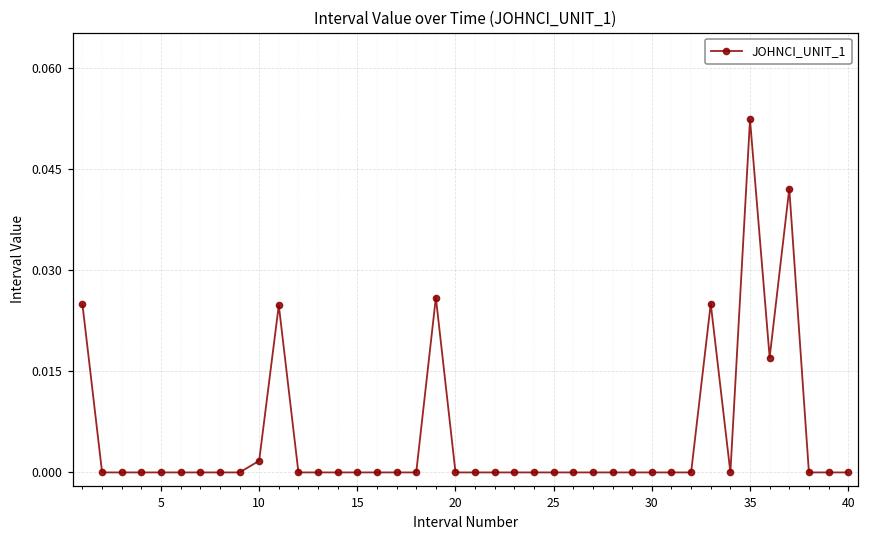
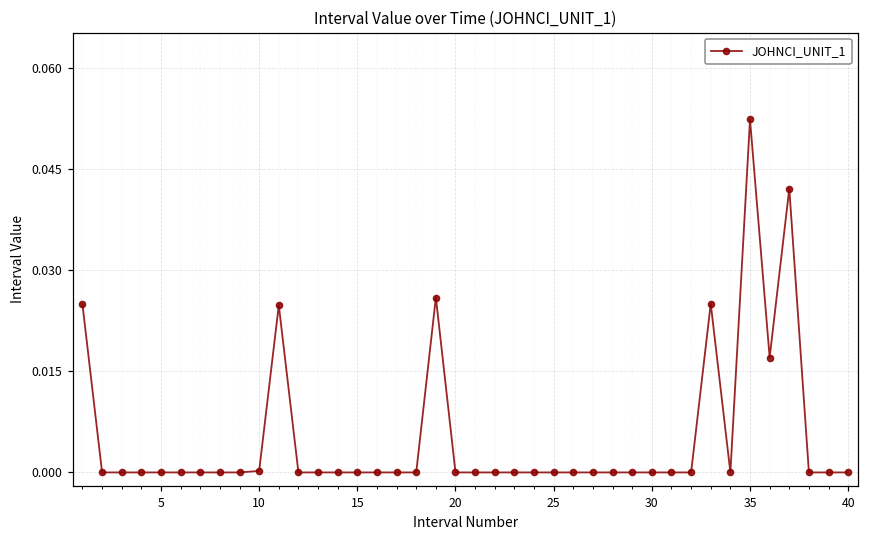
  {
    "5": 0.000,
-   "10": 0.002,
+   "10": 0.000,
    "15": 0.000,
    "20": 0.000,
    "25": 0.000,
    "30": 0.000,
    "35": 0.052,
    "40": 0.000
  }
